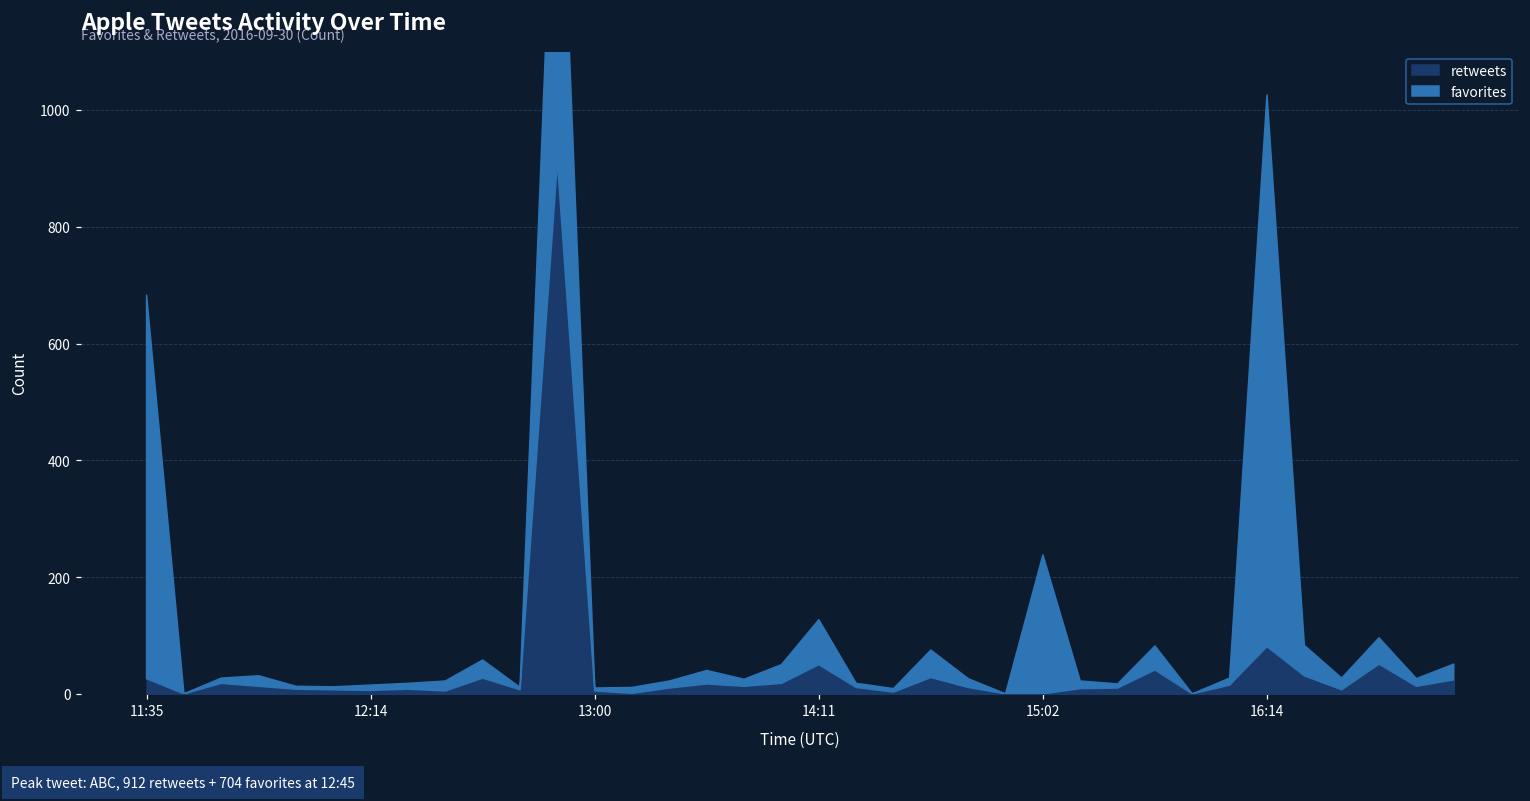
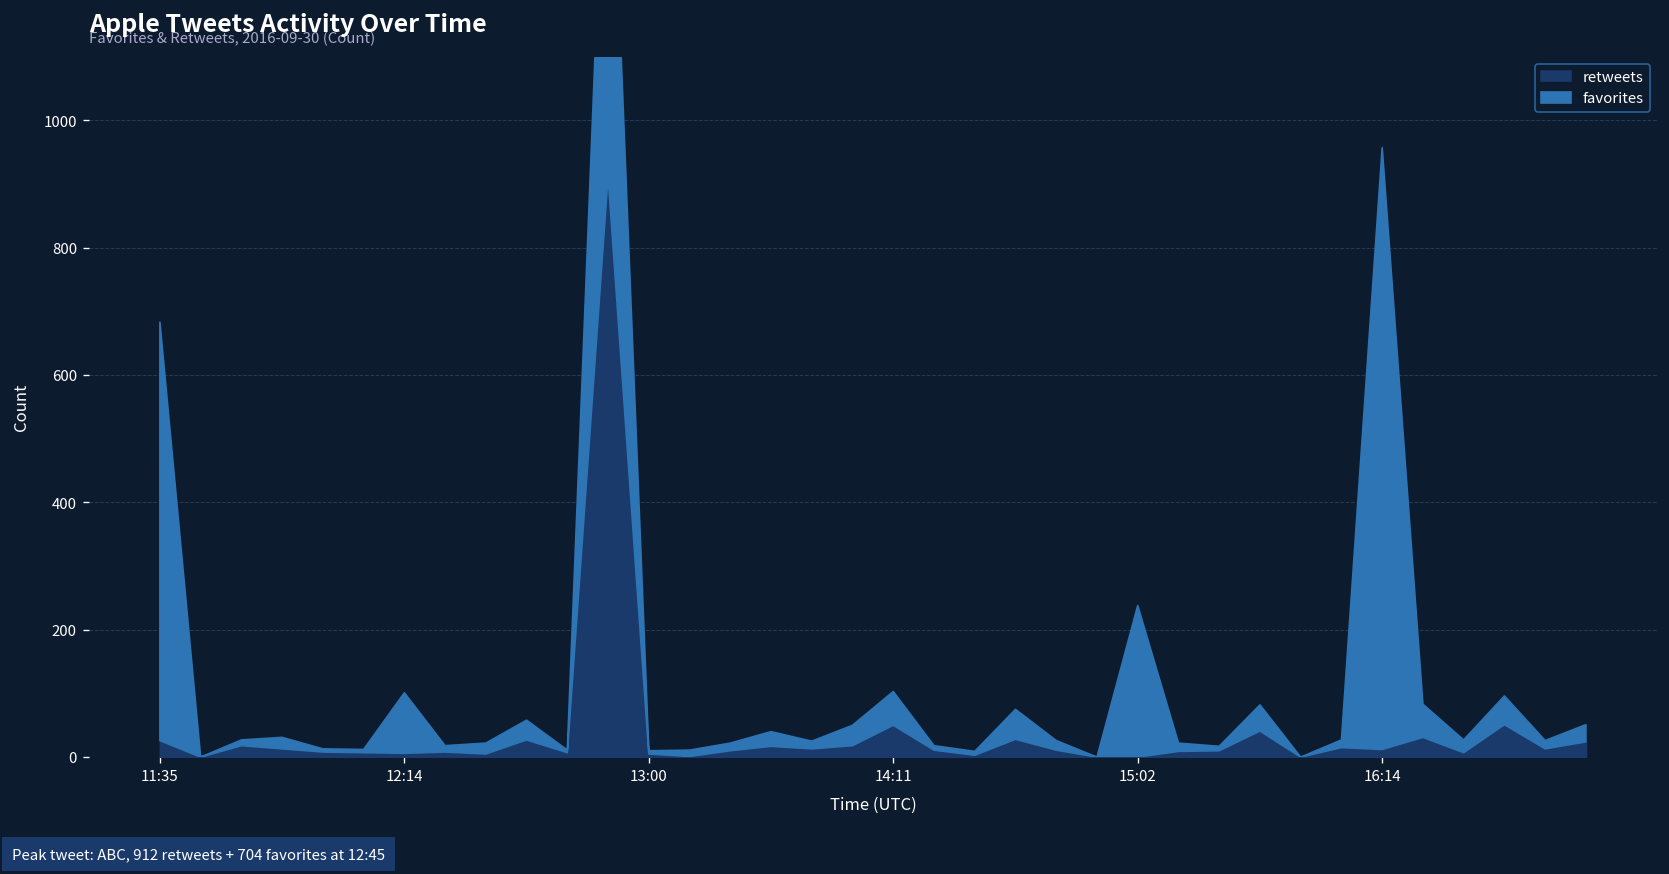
  {
    "retweets": {
-     "16:14": 80
+     "16:14": 10
    },
    "favorites": {
      "11:35": 660,
-     "12:14": 10,
+     "12:14": 100,
      "13:00": 10,
-     "14:11": 80,
+     "14:11": 50,
      "15:02": 240,
      "16:14": 950
    }
  }
